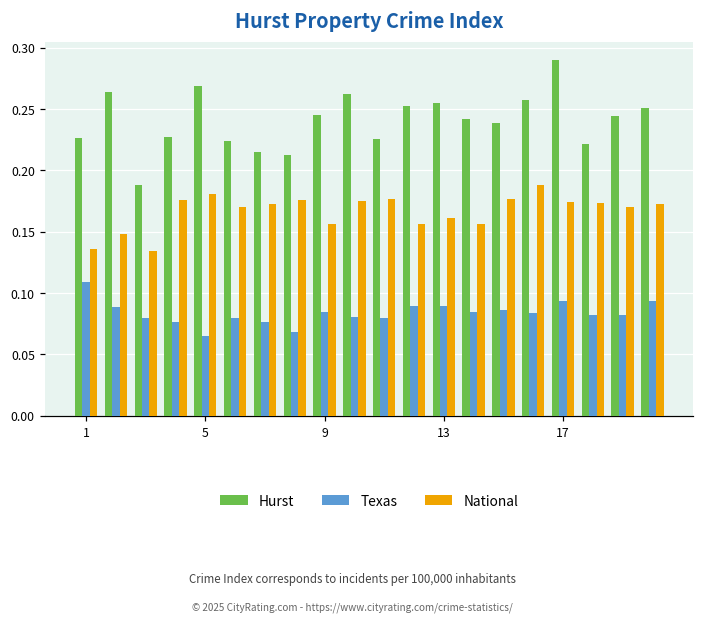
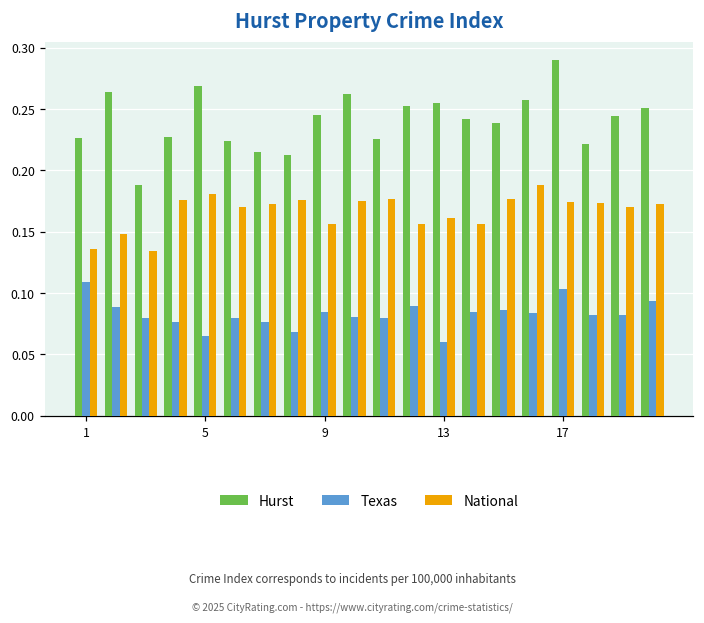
  {
    "Texas": {
      "1": 0.109,
      "5": 0.065,
      "9": 0.084,
-     "13": 0.090,
-     "17": 0.094
+     "13": 0.060,
+     "17": 0.103
    }
  }
